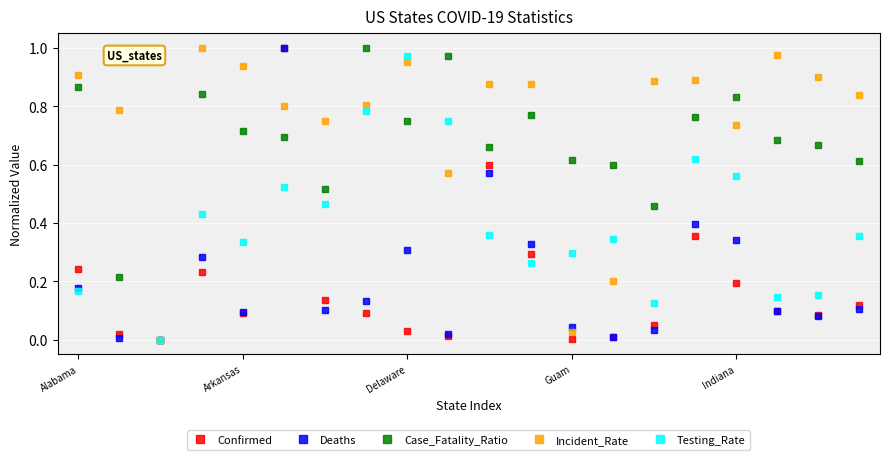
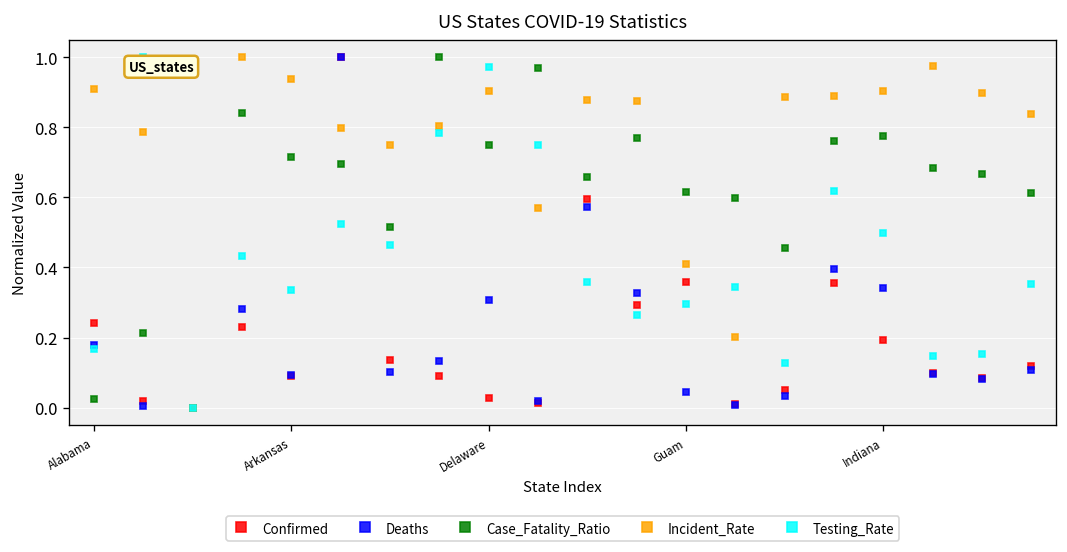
  {
    "Confirmed": {
      "Alabama": 0.24,
      "Delaware": 0.03,
-     "Guam": 0.00,
+     "Guam": 0.36,
      "Indiana": 0.19
    },
    "Deaths": {
      "Alabama": 0.18,
      "Delaware": 0.31,
      "Guam": 0.04,
      "Indiana": 0.34
    },
    "Case_Fatality_Ratio": {
-     "Alabama": 0.86,
+     "Alabama": 0.02,
      "Arkansas": 0.72,
      "Delaware": 0.75,
      "Guam": 0.61,
-     "Indiana": 0.83
+     "Indiana": 0.78
    },
    "Incident_Rate": {
      "Alabama": 0.91,
      "Arkansas": 0.94,
-     "Delaware": 0.95,
-     "Guam": 0.03,
-     "Indiana": 0.74
+     "Delaware": 0.90,
+     "Guam": 0.41,
+     "Indiana": 0.90
    },
    "Testing_Rate": {
      "Alabama": 0.17,
      "Arkansas": 0.34,
      "Delaware": 0.97,
      "Guam": 0.30,
-     "Indiana": 0.56
+     "Indiana": 0.50
    }
  }
